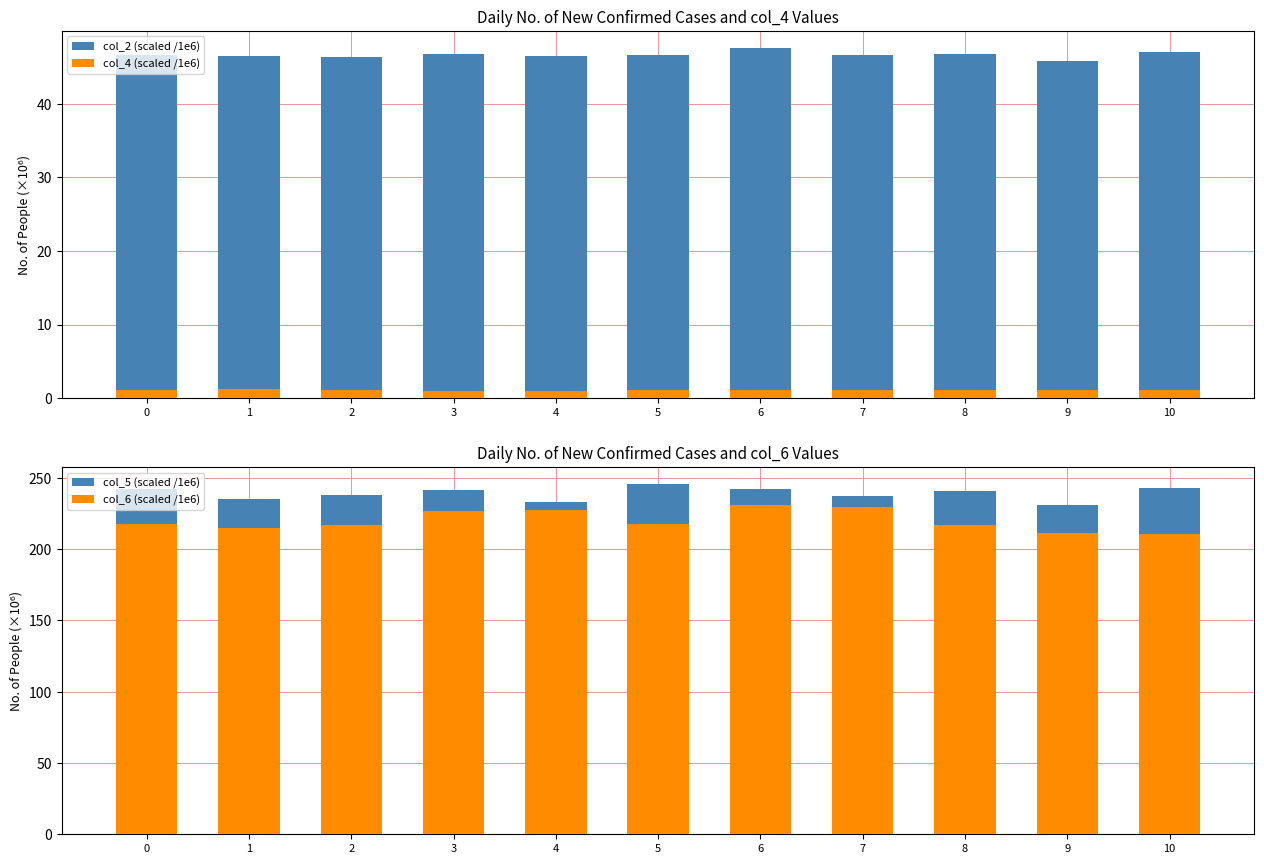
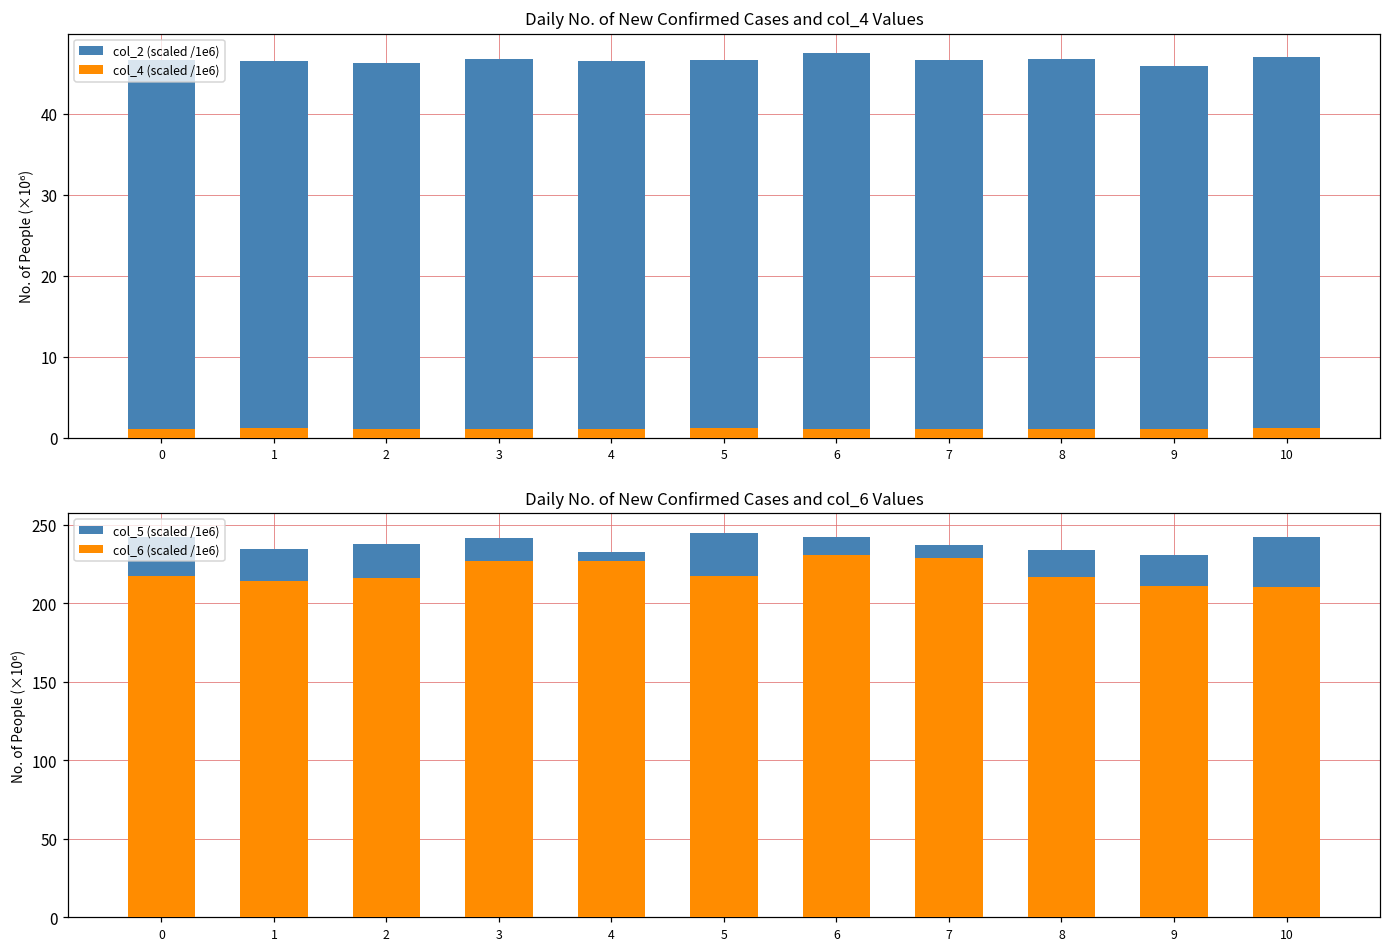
  {
    "Daily No. of New Confirmed Cases and col_4 Values": {
      "col_2 (scaled /1e6)": {
        "1": 46,
        "2": 46,
        "3": 47,
        "4": 46,
        "5": 47,
        "6": 48,
        "7": 47,
        "8": 47,
        "9": 46,
        "10": 47
      }
    },
    "Daily No. of New Confirmed Cases and col_6 Values": {
      "col_5 (scaled /1e6)": {
        "1": 235,
        "2": 238,
        "3": 242,
        "4": 233,
        "5": 245,
        "6": 242,
        "7": 237,
-       "8": 240,
+       "8": 234,
        "9": 231,
        "10": 243
      }
    }
  }
